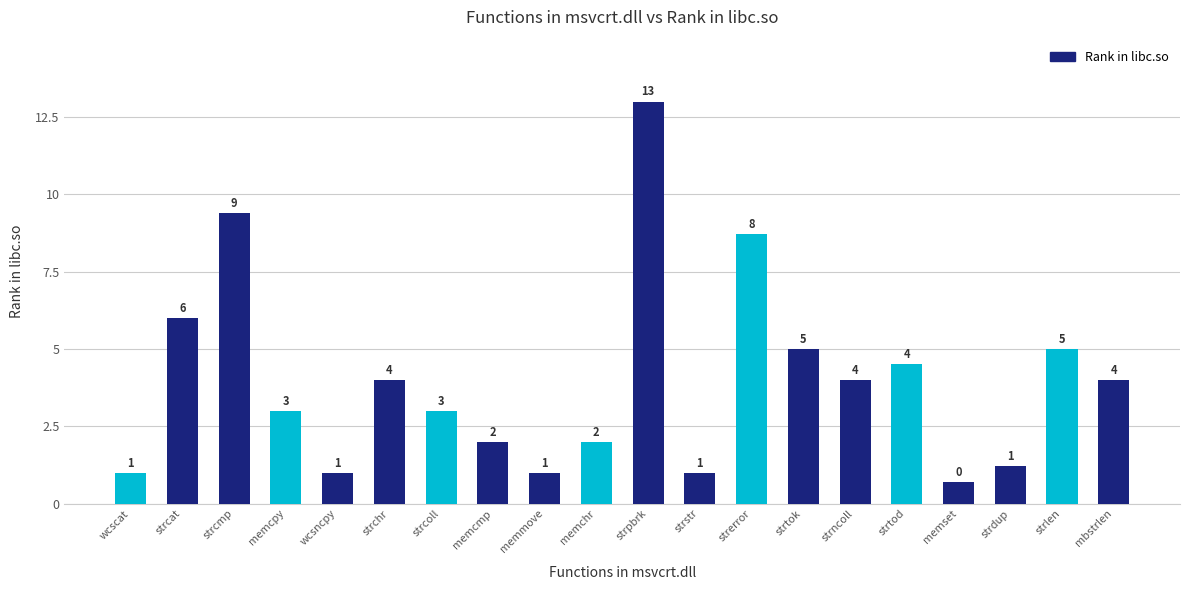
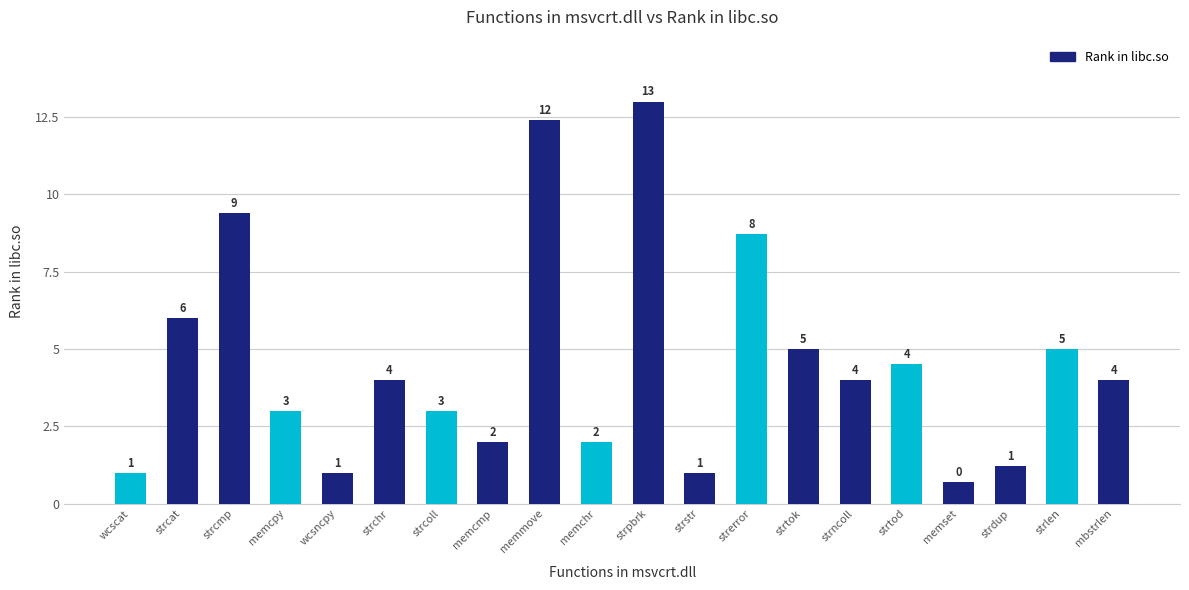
  {
    "wcscat": 1,
    "strcat": 6,
    "strcmp": 9,
    "memcpy": 3,
    "wcsncpy": 1,
    "strchr": 4,
    "strcoll": 3,
    "memcmp": 2,
-   "memmove": 1,
+   "memmove": 12,
    "memchr": 2,
    "strpbrk": 13,
    "strstr": 1,
    "strtok": 5,
    "strncoll": 4,
    "strtod": 4,
    "strdup": 1,
    "strlen": 5,
    "mbstrlen": 4
  }
